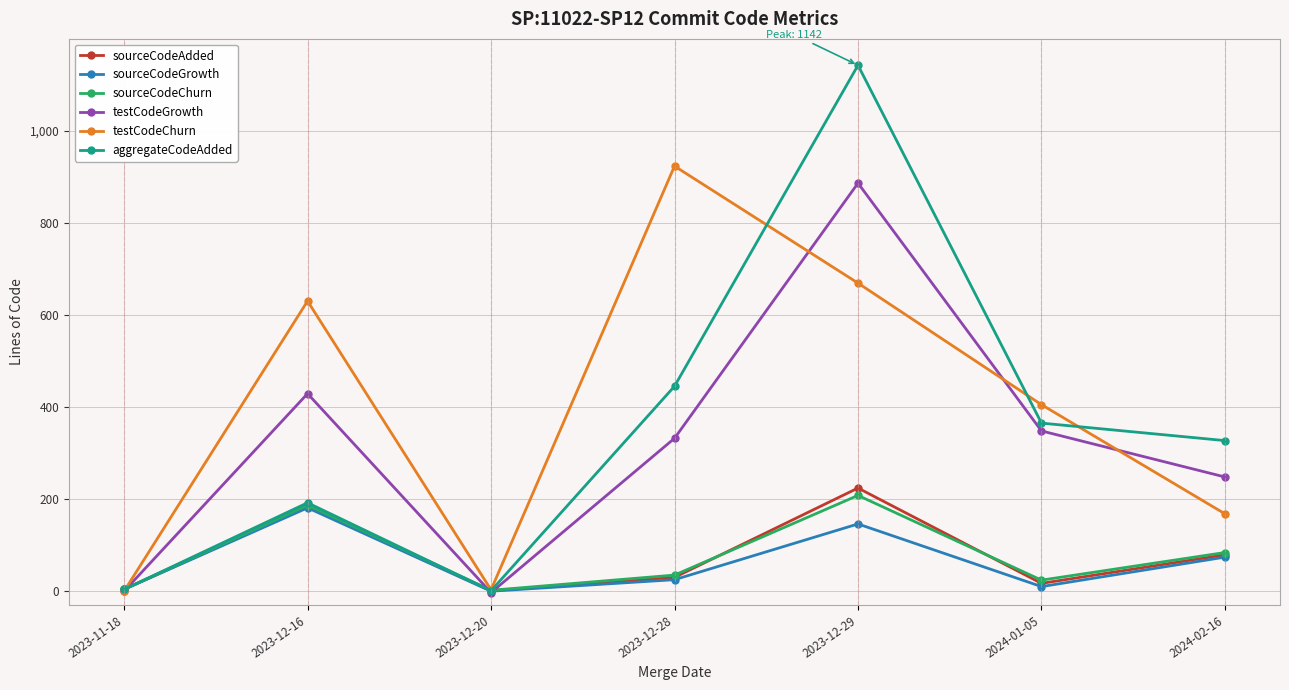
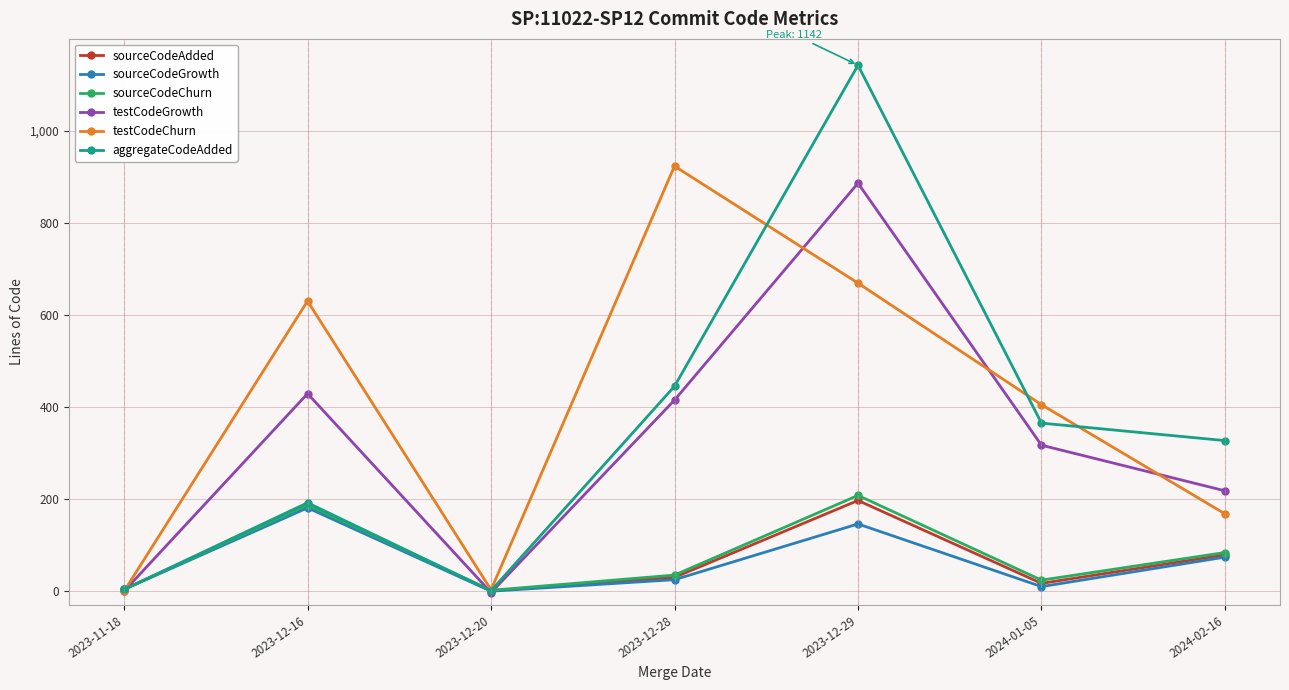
  {
    "sourceCodeAdded": {
-     "2023-12-29": 220,
+     "2023-12-29": 200,
      "2024-01-05": 20
    },
    "sourceCodeGrowth": {
      "2023-12-29": 150,
      "2024-01-05": 10
    },
    "testCodeGrowth": {
      "2023-12-16": 430,
-     "2023-12-28": 330,
+     "2023-12-28": 420,
      "2023-12-29": 890,
-     "2024-01-05": 350,
-     "2024-02-16": 250
+     "2024-01-05": 320,
+     "2024-02-16": 220
    },
    "testCodeChurn": {
      "2023-12-16": 630,
      "2023-12-28": 920,
      "2023-12-29": 670,
      "2024-01-05": 410,
      "2024-02-16": 170
    }
  }
